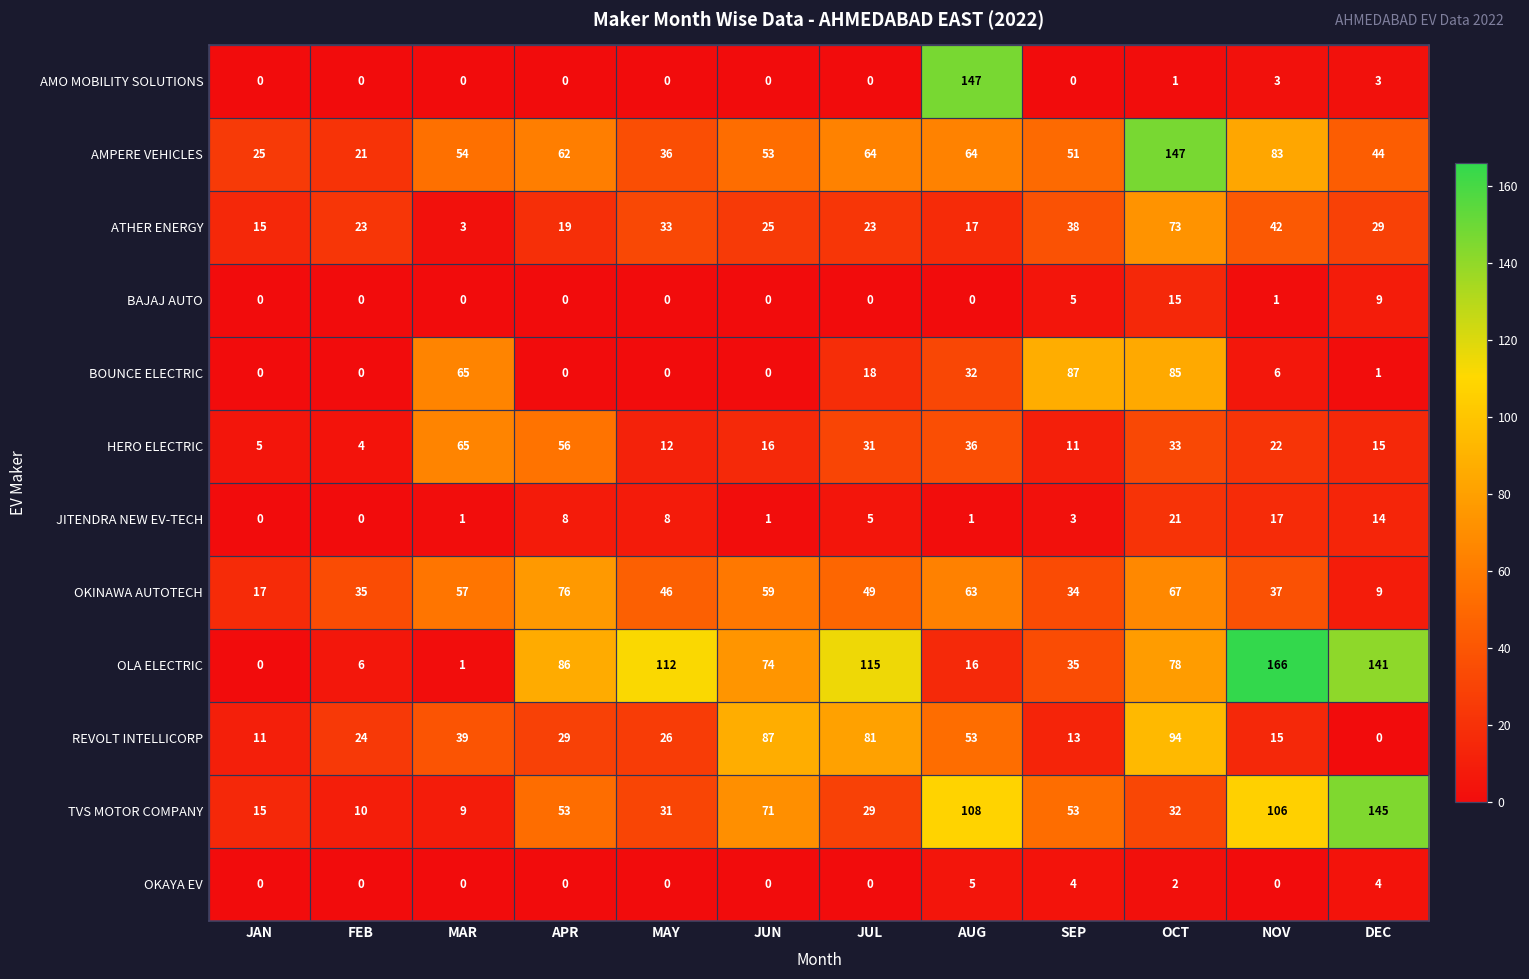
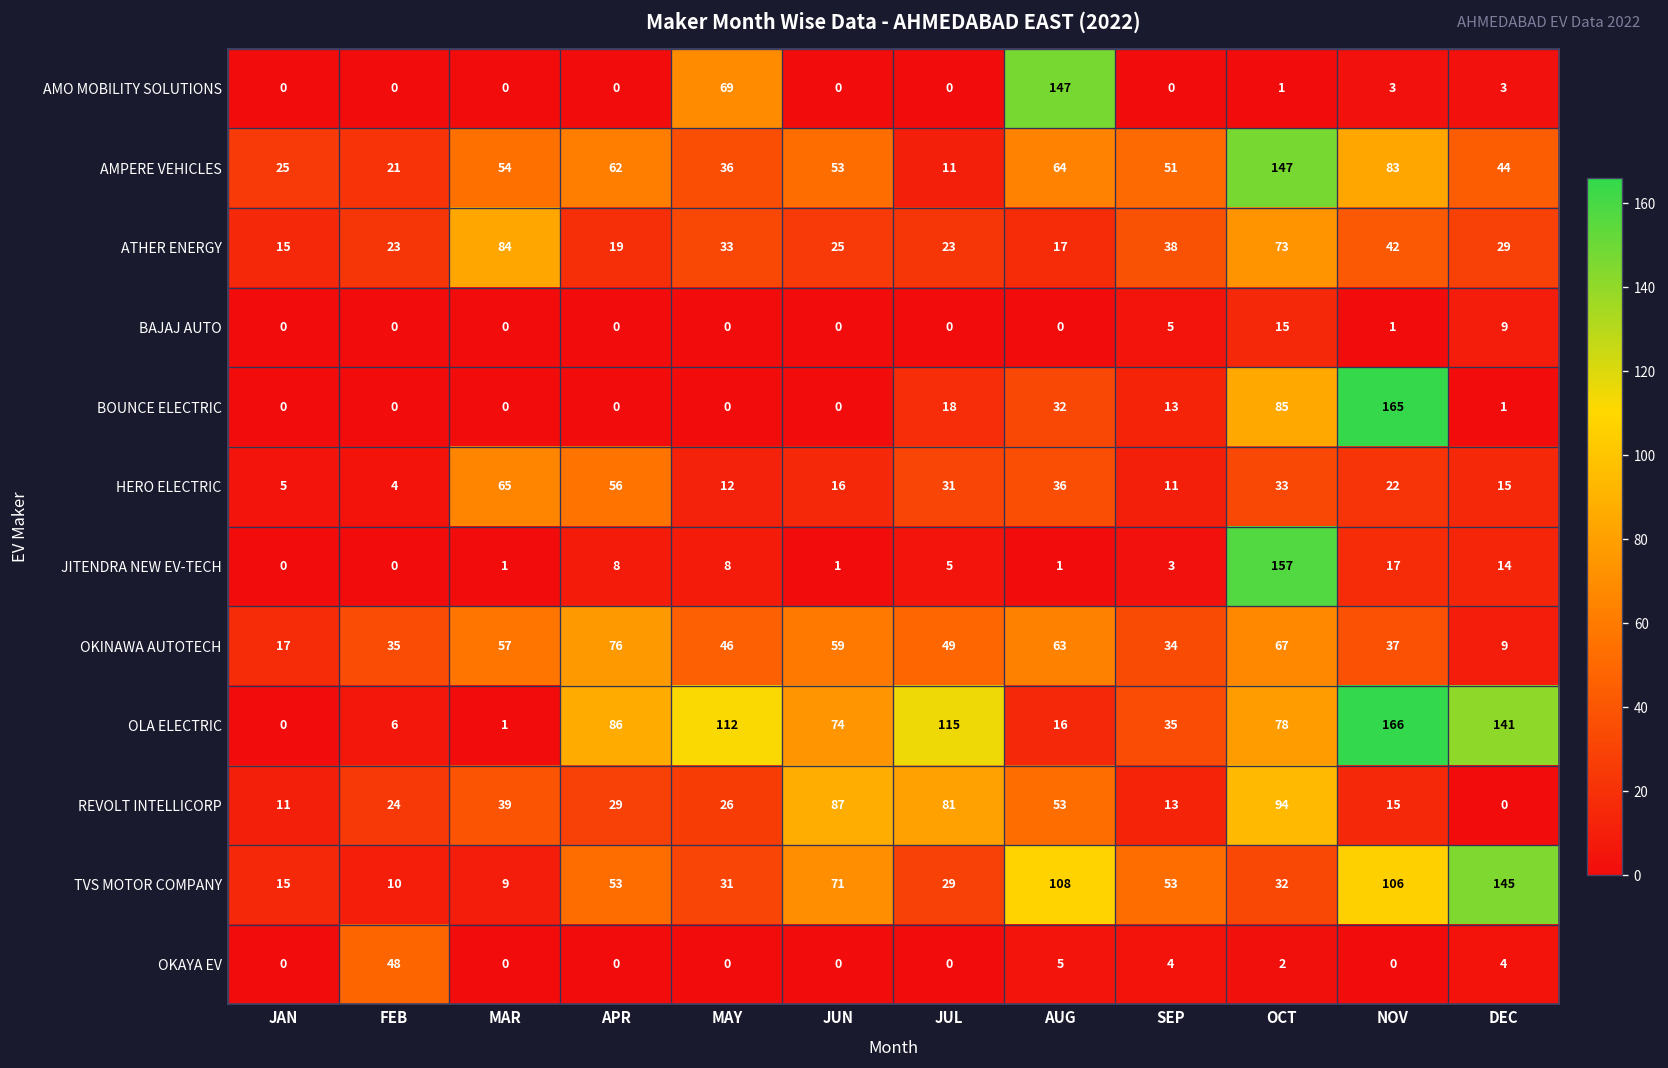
  {
    "AMO MOBILITY SOLUTIONS": {
      "JAN": 0,
      "FEB": 0,
      "MAR": 0,
      "APR": 0,
-     "MAY": 0,
+     "MAY": 69,
      "JUN": 0,
      "JUL": 0,
      "AUG": 147,
      "SEP": 0,
      "OCT": 1,
      "NOV": 3,
      "DEC": 3
    },
    "AMPERE VEHICLES": {
      "JAN": 25,
      "FEB": 21,
      "MAR": 54,
      "APR": 62,
      "MAY": 36,
      "JUN": 53,
-     "JUL": 64,
+     "JUL": 11,
      "AUG": 64,
      "SEP": 51,
      "OCT": 147,
      "NOV": 83,
      "DEC": 44
    },
    "ATHER ENERGY": {
      "JAN": 15,
      "FEB": 23,
-     "MAR": 3,
+     "MAR": 84,
      "APR": 19,
      "MAY": 33,
      "JUN": 25,
      "JUL": 23,
      "AUG": 17,
      "SEP": 38,
      "OCT": 73,
      "NOV": 42,
      "DEC": 29
    },
    "BAJAJ AUTO": {
      "JAN": 0,
      "FEB": 0,
      "MAR": 0,
      "APR": 0,
      "MAY": 0,
      "JUN": 0,
      "JUL": 0,
      "AUG": 0,
      "SEP": 5,
      "OCT": 15,
      "NOV": 1,
      "DEC": 9
    },
    "BOUNCE ELECTRIC": {
      "JAN": 0,
      "FEB": 0,
-     "MAR": 65,
+     "MAR": 0,
      "APR": 0,
      "MAY": 0,
      "JUN": 0,
      "JUL": 18,
      "AUG": 32,
-     "SEP": 87,
+     "SEP": 13,
      "OCT": 85,
-     "NOV": 6,
+     "NOV": 165,
      "DEC": 1
    },
    "HERO ELECTRIC": {
      "JAN": 5,
      "FEB": 4,
      "MAR": 65,
      "APR": 56,
      "MAY": 12,
      "JUN": 16,
      "JUL": 31,
      "AUG": 36,
      "SEP": 11,
      "OCT": 33,
      "NOV": 22,
      "DEC": 15
    },
    "JITENDRA NEW EV-TECH": {
      "JAN": 0,
      "FEB": 0,
      "MAR": 1,
      "APR": 8,
      "MAY": 8,
      "JUN": 1,
      "JUL": 5,
      "AUG": 1,
      "SEP": 3,
-     "OCT": 21,
+     "OCT": 157,
      "NOV": 17,
      "DEC": 14
    },
    "OKINAWA AUTOTECH": {
      "JAN": 17,
      "FEB": 35,
      "MAR": 57,
      "APR": 76,
      "MAY": 46,
      "JUN": 59,
      "JUL": 49,
      "AUG": 63,
      "SEP": 34,
      "OCT": 67,
      "NOV": 37,
      "DEC": 9
    },
    "OLA ELECTRIC": {
      "JAN": 0,
      "FEB": 6,
      "MAR": 1,
      "APR": 86,
      "MAY": 112,
      "JUN": 74,
      "JUL": 115,
      "AUG": 16,
      "SEP": 35,
      "OCT": 78,
      "NOV": 166,
      "DEC": 141
    },
    "REVOLT INTELLICORP": {
      "JAN": 11,
      "FEB": 24,
      "MAR": 39,
      "APR": 29,
      "MAY": 26,
      "JUN": 87,
      "JUL": 81,
      "AUG": 53,
      "SEP": 13,
      "OCT": 94,
      "NOV": 15,
      "DEC": 0
    },
    "TVS MOTOR COMPANY": {
      "JAN": 15,
      "FEB": 10,
      "MAR": 9,
      "APR": 53,
      "MAY": 31,
      "JUN": 71,
      "JUL": 29,
      "AUG": 108,
      "SEP": 53,
      "OCT": 32,
      "NOV": 106,
      "DEC": 145
    },
    "OKAYA EV": {
      "JAN": 0,
-     "FEB": 0,
+     "FEB": 48,
      "MAR": 0,
      "APR": 0,
      "MAY": 0,
      "JUN": 0,
      "JUL": 0,
      "AUG": 5,
      "SEP": 4,
      "OCT": 2,
      "NOV": 0,
      "DEC": 4
    }
  }
